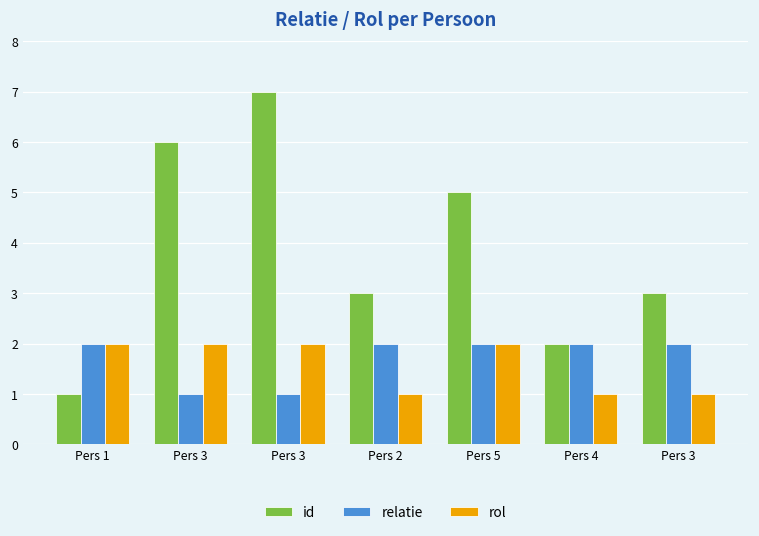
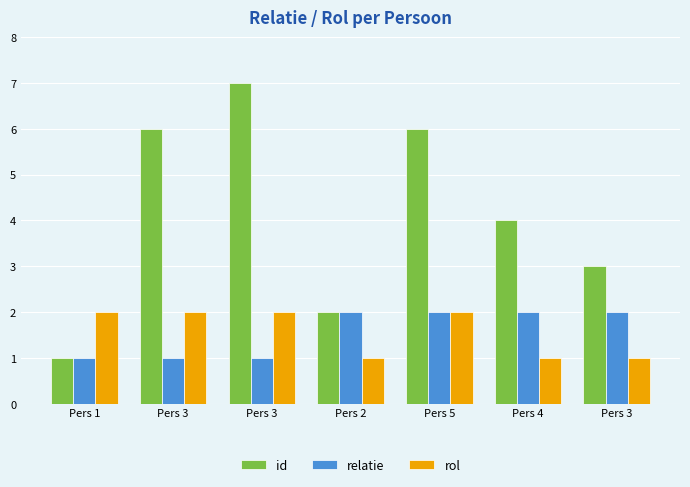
  {
    "id": {
      "Pers 1": 1,
-     "Pers 2": 3,
-     "Pers 5": 5,
-     "Pers 4": 2
+     "Pers 2": 2,
+     "Pers 5": 6,
+     "Pers 4": 4
    },
    "relatie": {
-     "Pers 1": 2,
+     "Pers 1": 1,
      "Pers 2": 2,
      "Pers 5": 2,
      "Pers 4": 2
    },
    "rol": {
      "Pers 1": 2,
      "Pers 2": 1,
      "Pers 5": 2,
      "Pers 4": 1
    }
  }
